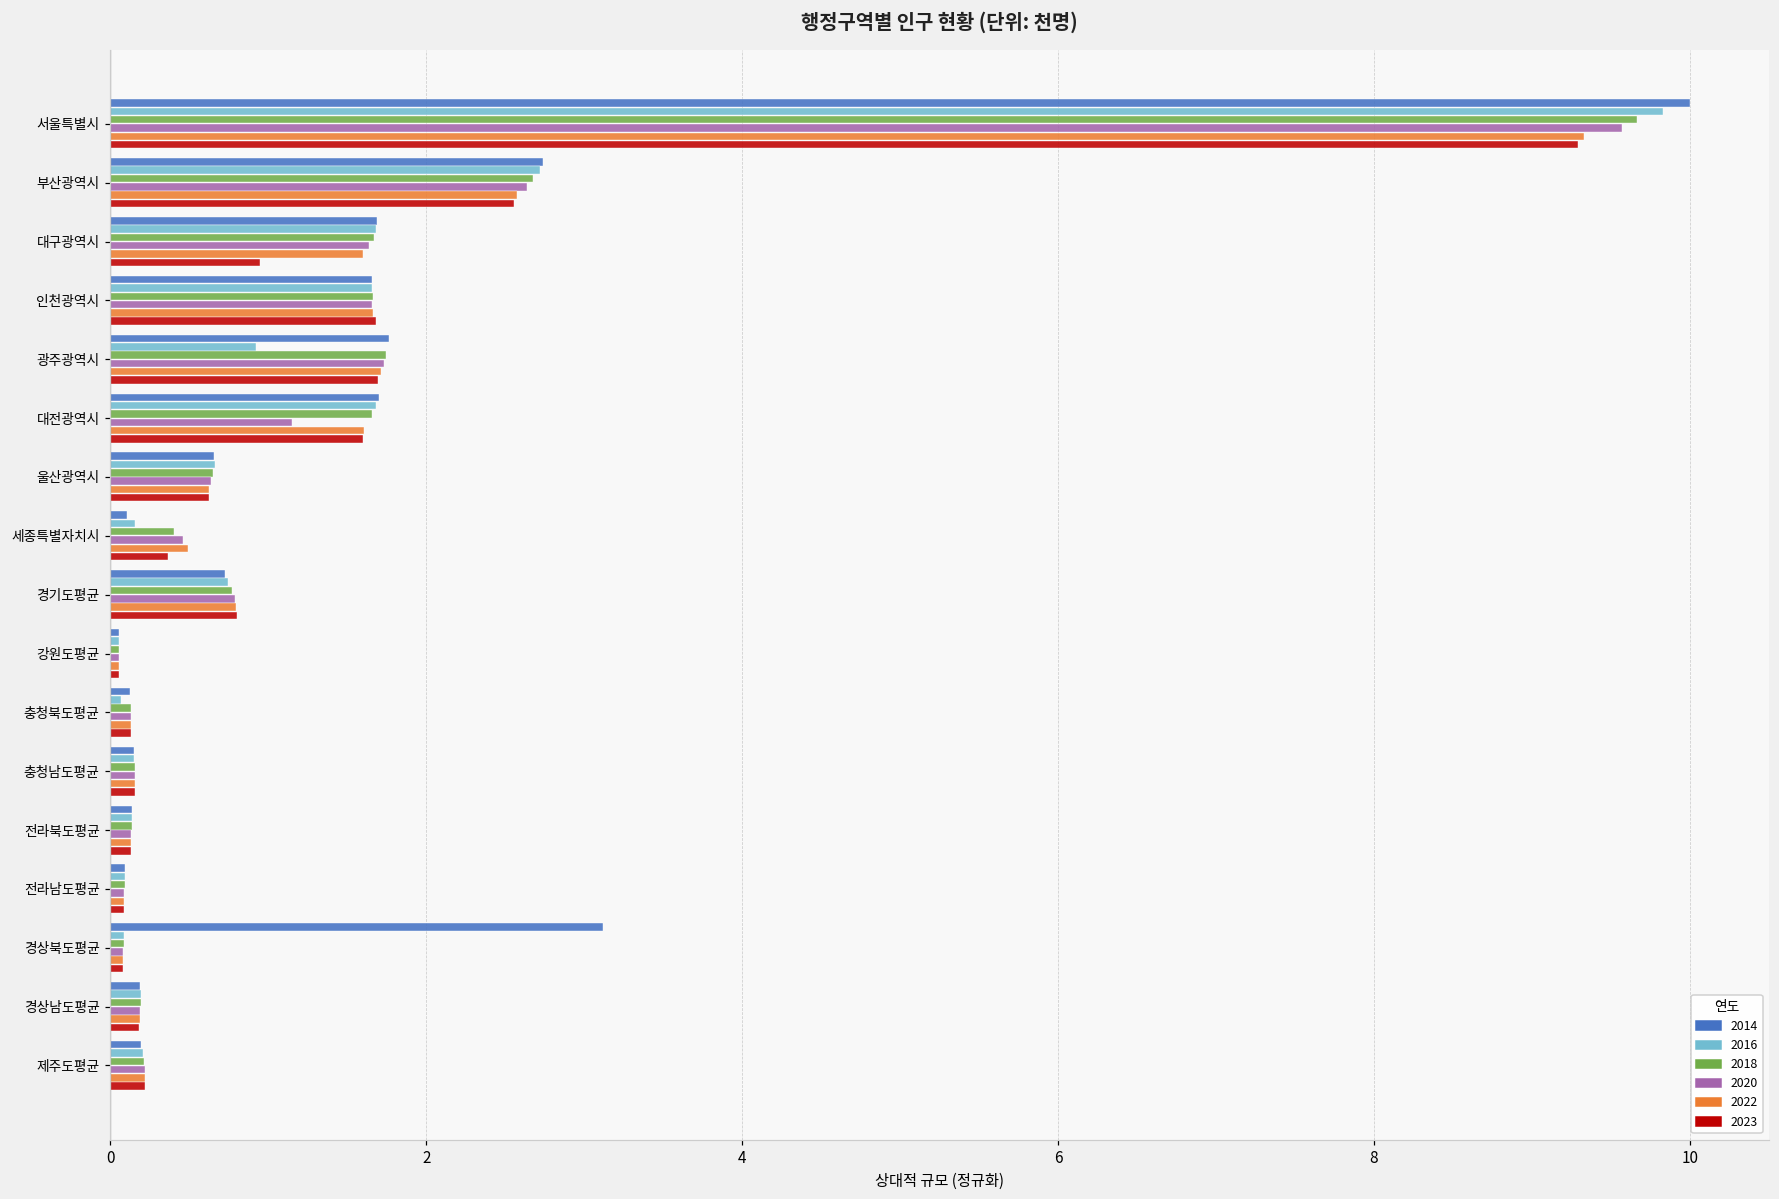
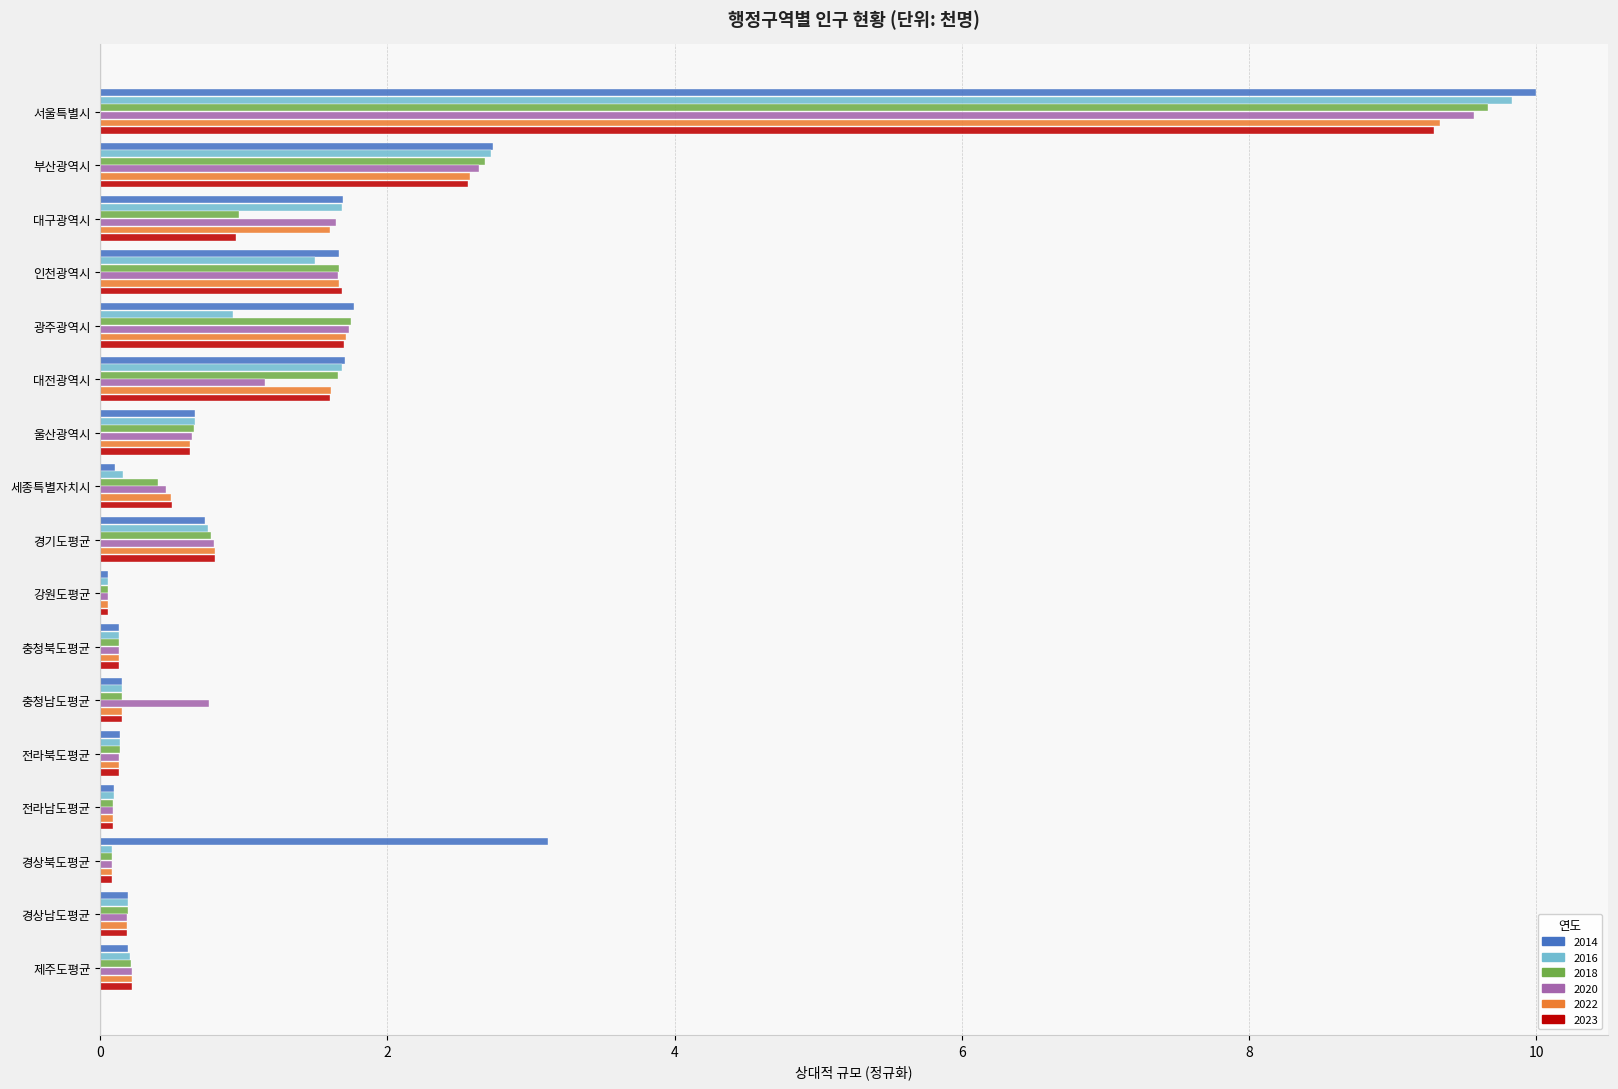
  {
    "2014": {
      "서울특별시": 10.00,
      "부산광역시": 2.74,
      "대구광역시": 1.69,
      "인천광역시": 1.66,
      "광주광역시": 1.76,
      "대전광역시": 1.70,
      "울산광역시": 0.66,
      "세종특별자치시": 0.11,
      "경기도평균": 0.73,
      "강원도평균": 0.05,
      "충청북도평균": 0.13,
      "충청남도평균": 0.15,
      "전라북도평균": 0.14,
      "전라남도평균": 0.09,
      "경상북도평균": 3.12,
      "경상남도평균": 0.19,
      "제주도평균": 0.20
    },
    "2016": {
      "서울특별시": 9.83,
      "부산광역시": 2.72,
      "대구광역시": 1.68,
-     "인천광역시": 1.66,
+     "인천광역시": 1.50,
      "광주광역시": 0.93,
      "대전광역시": 1.68,
      "울산광역시": 0.66,
      "세종특별자치시": 0.16,
      "경기도평균": 0.75,
      "강원도평균": 0.06,
-     "충청북도평균": 0.07,
+     "충청북도평균": 0.13,
      "충청남도평균": 0.15,
      "전라북도평균": 0.14,
      "전라남도평균": 0.09,
      "경상북도평균": 0.08,
      "경상남도평균": 0.19,
      "제주도평균": 0.21
    },
    "2018": {
      "서울특별시": 9.67,
      "부산광역시": 2.68,
-     "대구광역시": 1.67,
+     "대구광역시": 0.97,
      "인천광역시": 1.66,
      "광주광역시": 1.74,
      "대전광역시": 1.65,
      "울산광역시": 0.65,
      "세종특별자치시": 0.40,
      "경기도평균": 0.77,
      "강원도평균": 0.05,
      "충청북도평균": 0.13,
      "충청남도평균": 0.15,
      "전라북도평균": 0.14,
      "전라남도평균": 0.09,
      "경상북도평균": 0.08,
      "경상남도평균": 0.19,
      "제주도평균": 0.22
    },
    "2020": {
      "서울특별시": 9.57,
      "부산광역시": 2.64,
      "대구광역시": 1.64,
      "인천광역시": 1.65,
      "광주광역시": 1.73,
      "대전광역시": 1.15,
      "울산광역시": 0.64,
      "세종특별자치시": 0.46,
      "경기도평균": 0.79,
      "강원도평균": 0.05,
      "충청북도평균": 0.13,
-     "충청남도평균": 0.15,
+     "충청남도평균": 0.76,
      "전라북도평균": 0.13,
      "전라남도평균": 0.09,
      "경상북도평균": 0.08,
      "경상남도평균": 0.19,
      "제주도평균": 0.22
    },
    "2022": {
      "서울특별시": 9.33,
      "부산광역시": 2.58,
      "대구광역시": 1.60,
      "인천광역시": 1.67,
      "광주광역시": 1.71,
      "대전광역시": 1.61,
      "울산광역시": 0.63,
      "세종특별자치시": 0.49,
      "경기도평균": 0.80,
      "강원도평균": 0.05,
      "충청북도평균": 0.13,
      "충청남도평균": 0.15,
      "전라북도평균": 0.13,
      "전라남도평균": 0.09,
      "경상북도평균": 0.08,
      "경상남도평균": 0.19,
      "제주도평균": 0.22
    },
    "2023": {
      "서울특별시": 9.29,
      "부산광역시": 2.56,
      "대구광역시": 0.95,
      "인천광역시": 1.68,
      "광주광역시": 1.70,
      "대전광역시": 1.60,
      "울산광역시": 0.62,
-     "세종특별자치시": 0.36,
+     "세종특별자치시": 0.50,
      "경기도평균": 0.80,
      "강원도평균": 0.05,
      "충청북도평균": 0.13,
      "충청남도평균": 0.15,
      "전라북도평균": 0.13,
      "전라남도평균": 0.09,
      "경상북도평균": 0.08,
      "경상남도평균": 0.18,
      "제주도평균": 0.22
    }
  }
